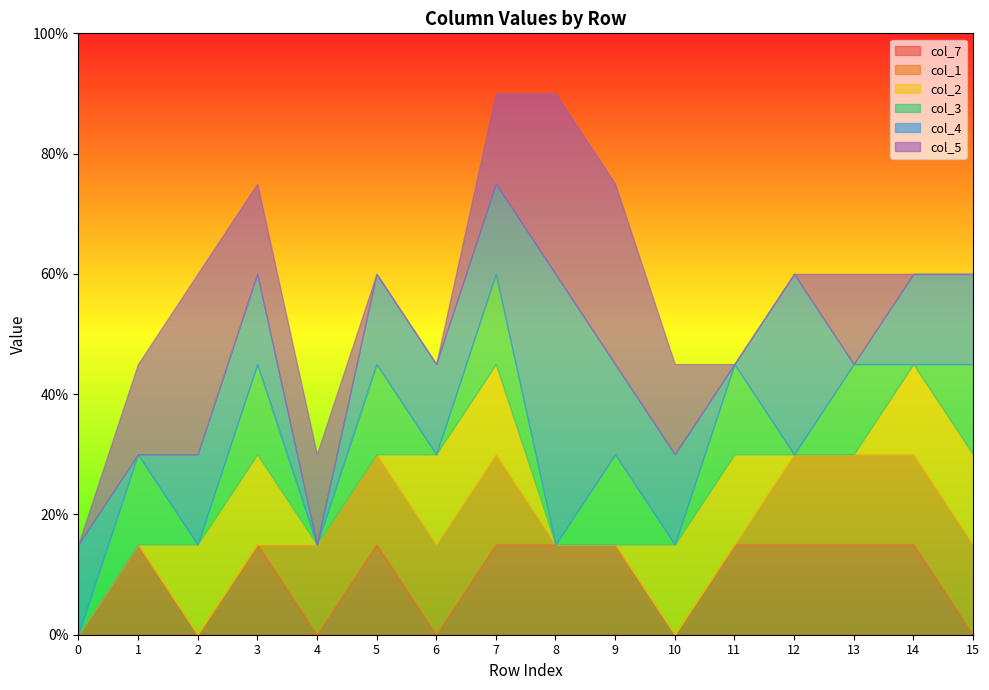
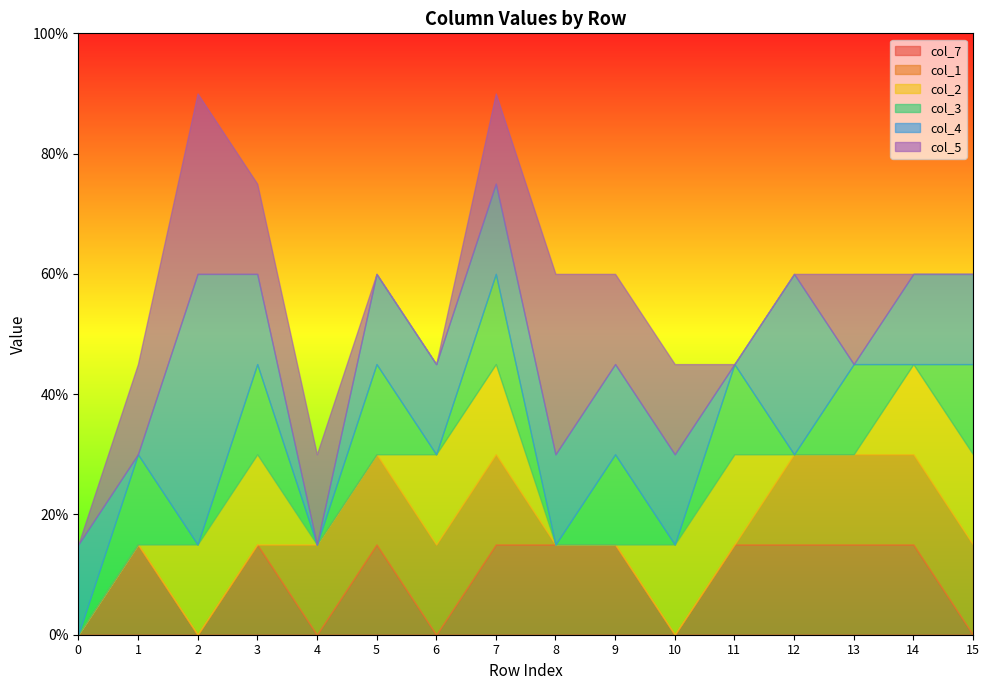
  {
    "col_2": {
      "3": "15%",
      "7": "15%",
      "11": "15%",
      "15": "15%"
    },
    "col_3": {
      "3": "15%",
      "5": "15%",
      "7": "15%",
      "9": "15%",
      "15": "15%"
    },
    "col_4": {
-     "2": "15%",
+     "2": "45%",
      "3": "15%",
      "7": "15%",
-     "8": "45%",
+     "8": "15%",
      "9": "15%",
      "10": "15%"
    },
    "col_5": {
      "1": "15%",
      "2": "30%",
      "3": "15%",
      "4": "15%",
      "7": "15%",
      "8": "30%",
-     "9": "30%",
+     "9": "15%",
      "10": "15%",
      "13": "15%"
    }
  }
